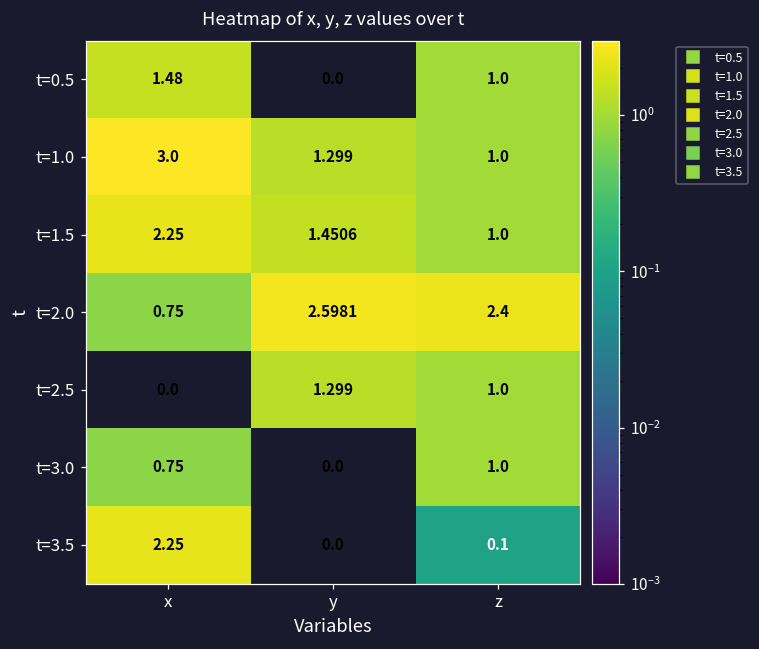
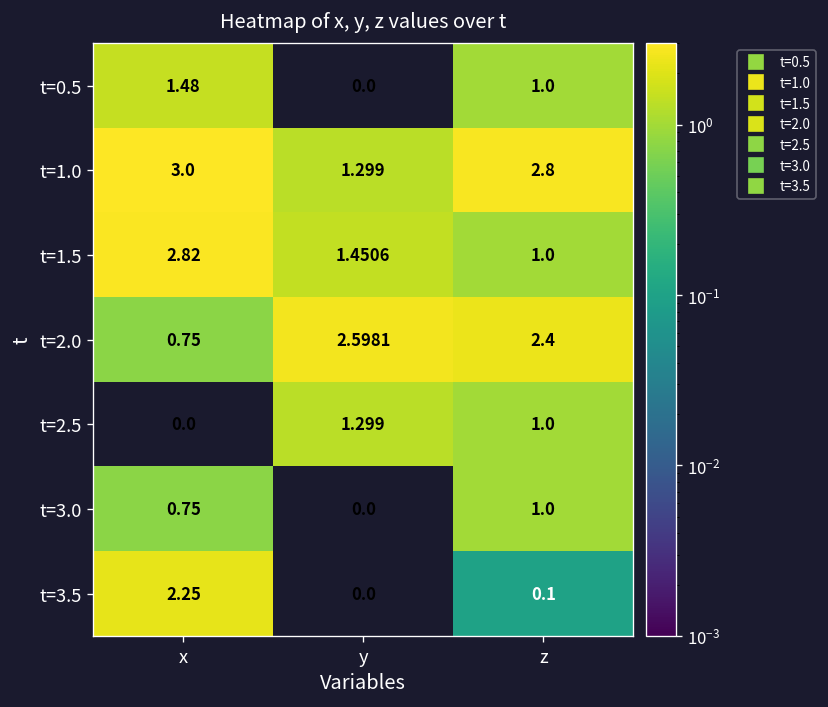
  {
    "t=0.5": {
      "x": 1.48,
      "z": 1.0
    },
    "t=1.0": {
      "x": 3.0,
      "y": 1.299,
-     "z": 1.0
+     "z": 2.8
    },
    "t=1.5": {
-     "x": 2.25,
+     "x": 2.82,
      "y": 1.4506,
      "z": 1.0
    },
    "t=2.0": {
      "x": 0.75,
      "y": 2.5981,
      "z": 2.4
    },
    "t=2.5": {
      "y": 1.299,
      "z": 1.0
    },
    "t=3.0": {
      "x": 0.75,
      "z": 1.0
    },
    "t=3.5": {
      "x": 2.25,
      "z": 0.1
    }
  }
